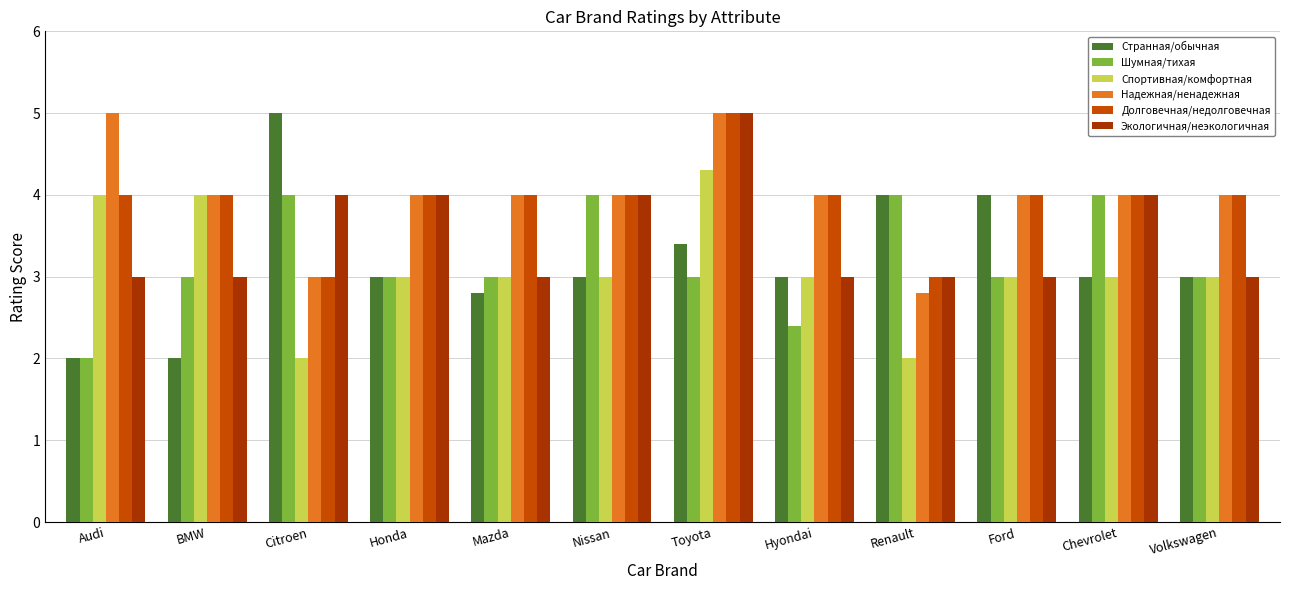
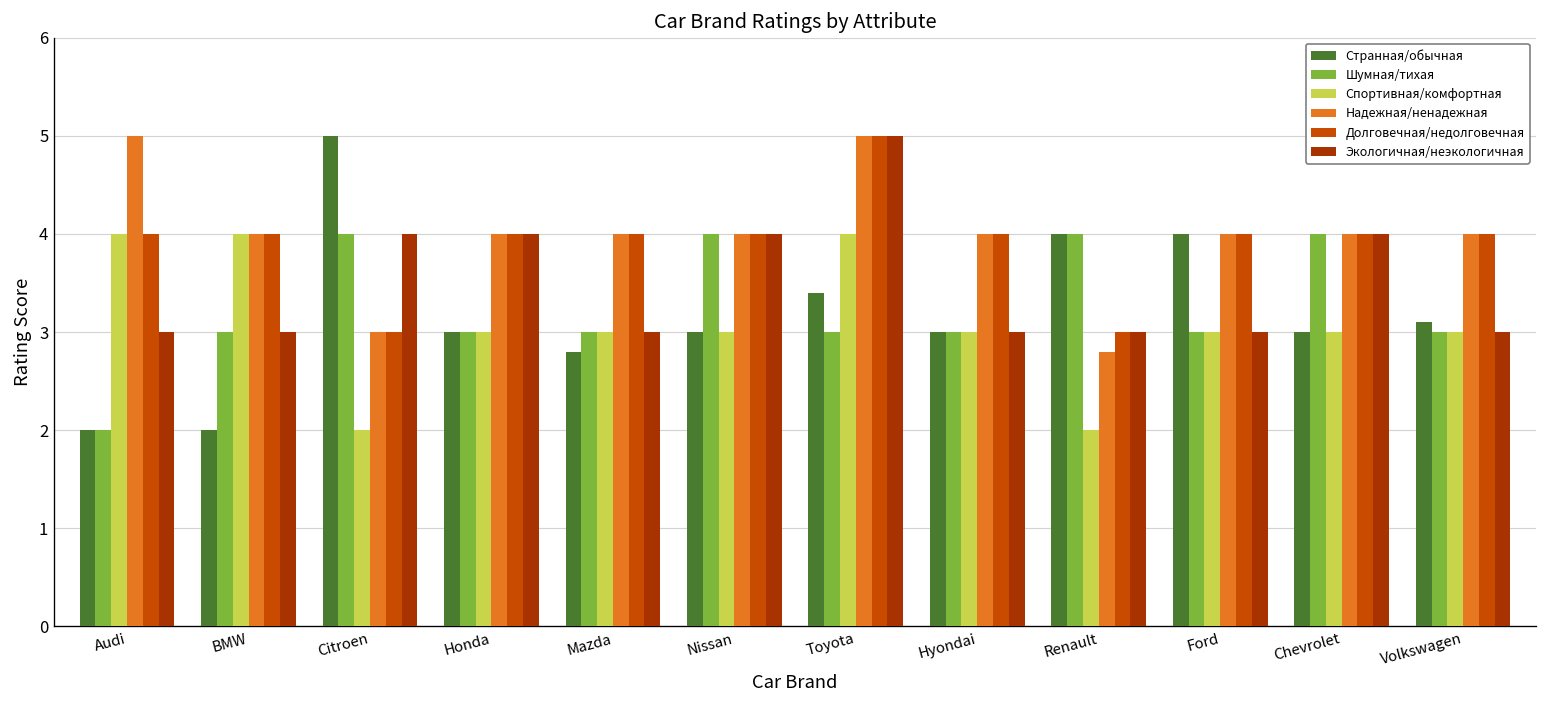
  {
    "Странная/обычная": {
      "Audi": 2.0,
      "BMW": 2.0,
      "Citroen": 5.0,
      "Honda": 3.0,
      "Mazda": 2.8,
      "Nissan": 3.0,
      "Toyota": 3.4,
      "Hyondai": 3.0,
      "Renault": 4.0,
      "Ford": 4.0,
      "Chevrolet": 3.0,
-     "Volkswagen": 3.0
+     "Volkswagen": 3.1
    },
    "Шумная/тихая": {
      "Audi": 2.0,
      "BMW": 3.0,
      "Citroen": 4.0,
      "Honda": 3.0,
      "Mazda": 3.0,
      "Nissan": 4.0,
      "Toyota": 3.0,
-     "Hyondai": 2.4,
+     "Hyondai": 3.0,
      "Renault": 4.0,
      "Ford": 3.0,
      "Chevrolet": 4.0,
      "Volkswagen": 3.0
    },
    "Спортивная/комфортная": {
      "Audi": 4.0,
      "BMW": 4.0,
      "Citroen": 2.0,
      "Honda": 3.0,
      "Mazda": 3.0,
      "Nissan": 3.0,
-     "Toyota": 4.3,
+     "Toyota": 4.0,
      "Hyondai": 3.0,
      "Renault": 2.0,
      "Ford": 3.0,
      "Chevrolet": 3.0,
      "Volkswagen": 3.0
    },
    "Надежная/ненадежная": {
      "Audi": 5.0,
      "BMW": 4.0,
      "Citroen": 3.0,
      "Honda": 4.0,
      "Mazda": 4.0,
      "Nissan": 4.0,
      "Toyota": 5.0,
      "Hyondai": 4.0,
      "Renault": 2.8,
      "Ford": 4.0,
      "Chevrolet": 4.0,
      "Volkswagen": 4.0
    }
  }
